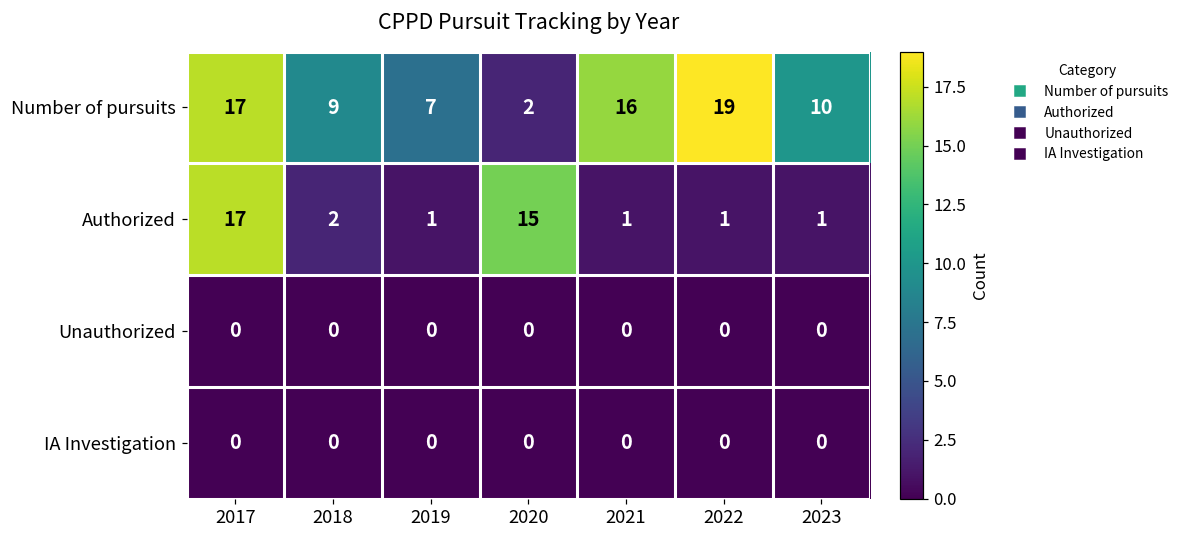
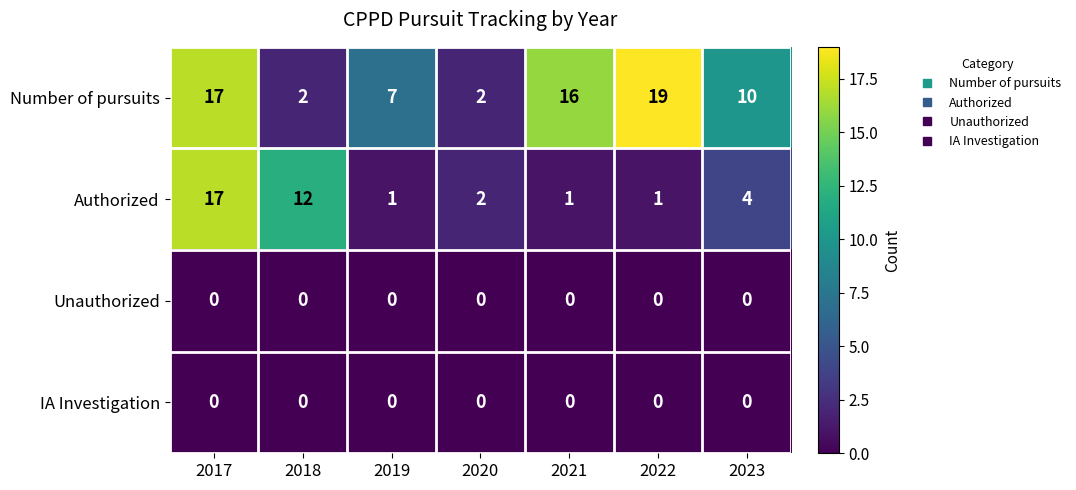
  {
    "Number of pursuits": {
      "2017": 17,
-     "2018": 9,
+     "2018": 2,
      "2019": 7,
      "2020": 2,
      "2021": 16,
      "2022": 19,
      "2023": 10
    },
    "Authorized": {
      "2017": 17,
-     "2018": 2,
+     "2018": 12,
      "2019": 1,
-     "2020": 15,
+     "2020": 2,
      "2021": 1,
      "2022": 1,
-     "2023": 1
+     "2023": 4
    },
    "Unauthorized": {
      "2017": 0,
      "2018": 0,
      "2019": 0,
      "2020": 0,
      "2021": 0,
      "2022": 0,
      "2023": 0
    },
    "IA Investigation": {
      "2017": 0,
      "2018": 0,
      "2019": 0,
      "2020": 0,
      "2021": 0,
      "2022": 0,
      "2023": 0
    }
  }
